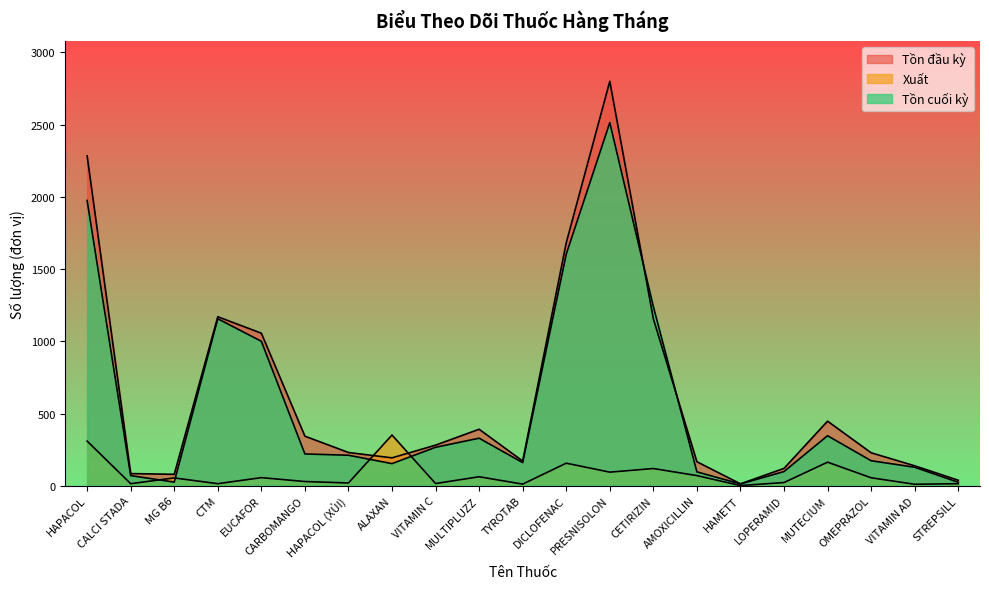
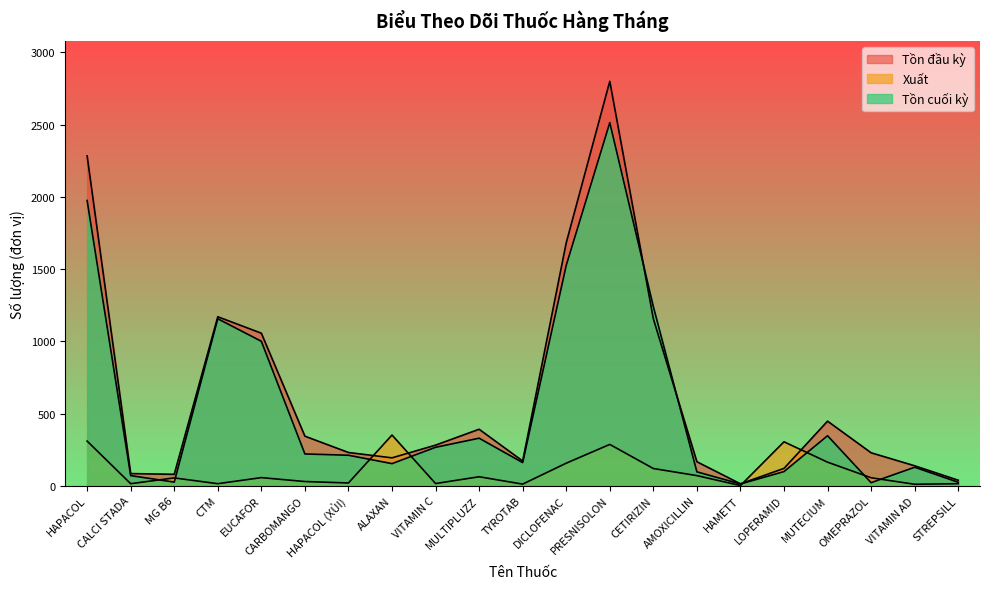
  {
    "Tồn đầu kỳ": {
      "HAPACOL": 2280,
      "MG B6": 80,
      "EUCAFOR": 1060,
      "CARBOMANGO": 340,
      "HAPACOL (XỦI)": 230,
      "ALAXAN": 190,
      "MULTIPLUZZ": 390,
      "DICLOFENAC": 1680,
      "PRESNISOLON": 2800,
      "CETIRIZIN": 1160,
      "AMOXICILLIN": 170,
      "LOPERAMID": 120,
      "MUTECIUM": 450,
      "OMEPRAZOL": 230
    },
    "Xuất": {
      "HAPACOL": 310,
      "CALCI STADA": 10,
      "MG B6": 50,
      "CTM": 10,
      "EUCAFOR": 60,
      "CARBOMANGO": 30,
      "HAPACOL (XỦI)": 20,
      "ALAXAN": 350,
      "VITAMIN C": 20,
      "MULTIPLUZZ": 60,
      "TYROTAB": 10,
      "DICLOFENAC": 160,
-     "PRESNISOLON": 90,
+     "PRESNISOLON": 290,
      "CETIRIZIN": 120,
      "AMOXICILLIN": 70,
-     "LOPERAMID": 20,
+     "LOPERAMID": 300,
      "MUTECIUM": 160,
      "OMEPRAZOL": 60,
      "VITAMIN AD": 10
    },
    "Tồn cuối kỳ": {
      "HAPACOL": 1980,
      "MG B6": 30,
      "EUCAFOR": 1000,
      "CARBOMANGO": 220,
      "HAPACOL (XỦI)": 210,
      "ALAXAN": 150,
      "MULTIPLUZZ": 330,
-     "DICLOFENAC": 1600,
+     "DICLOFENAC": 1530,
      "PRESNISOLON": 2510,
      "CETIRIZIN": 1240,
      "AMOXICILLIN": 100,
      "LOPERAMID": 100,
      "MUTECIUM": 350,
-     "OMEPRAZOL": 170
+     "OMEPRAZOL": 20
    }
  }
